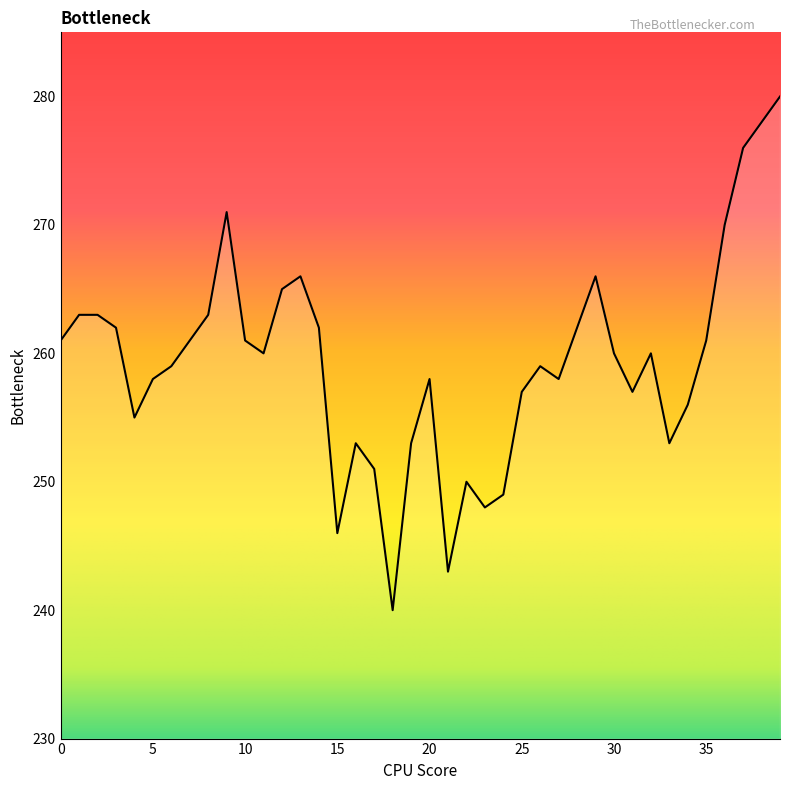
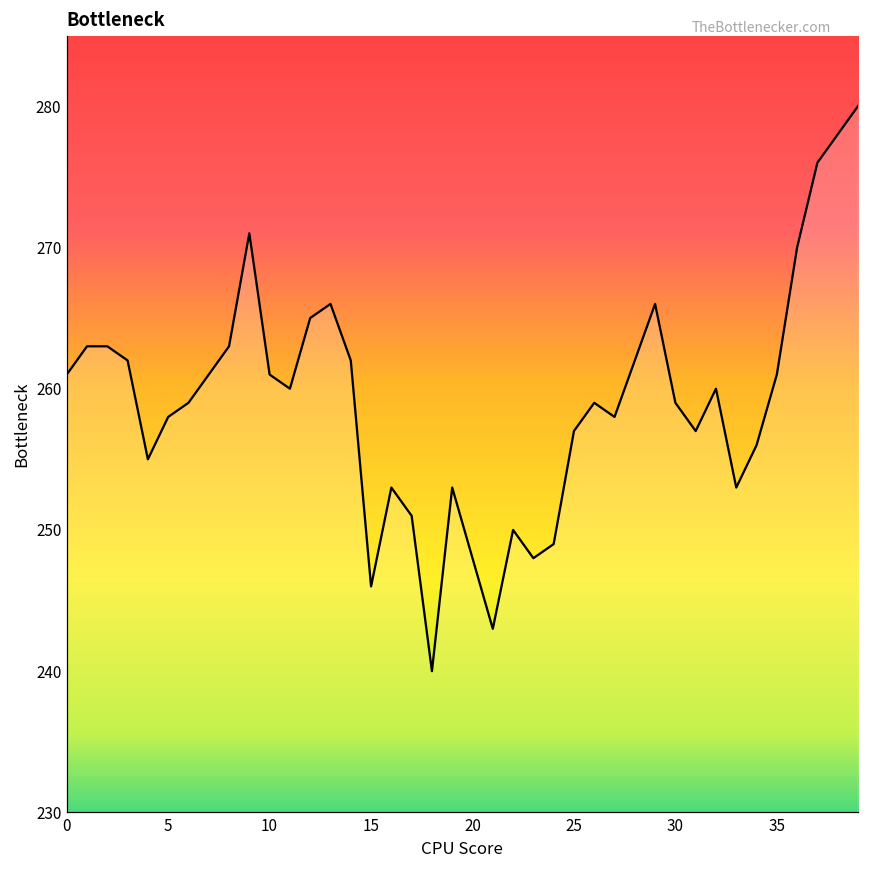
  {
    "0": 261,
    "5": 258,
    "10": 261,
    "15": 246,
-   "20": 258,
+   "20": 248,
    "25": 257,
-   "30": 260,
+   "30": 259,
    "35": 261
  }
